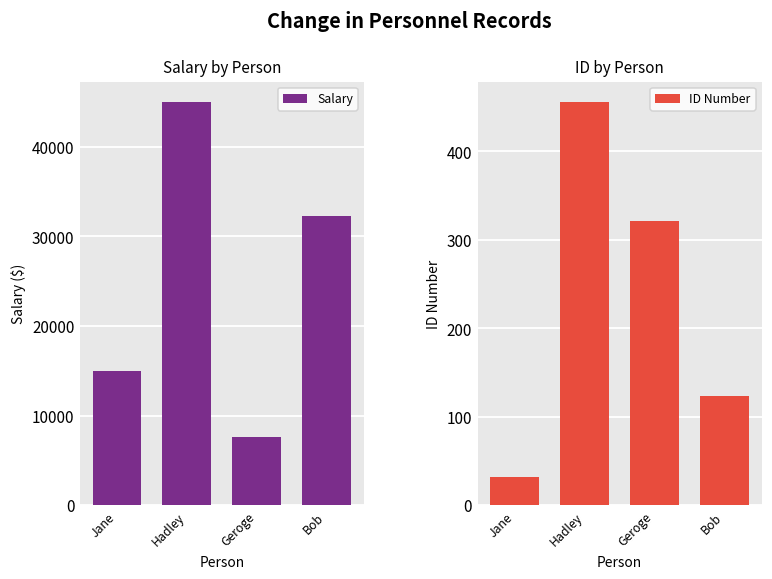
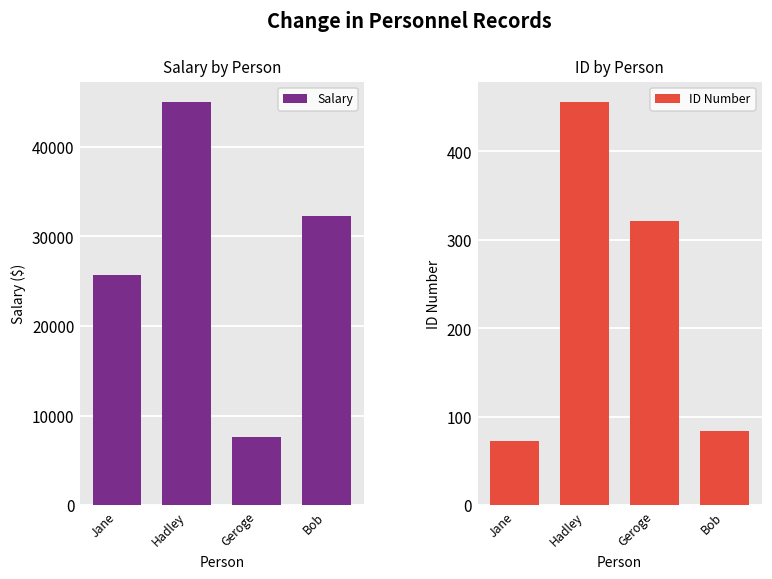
  {
    "Salary by Person": {
-     "Jane": 15000,
+     "Jane": 26000,
      "Hadley": 45000,
      "Geroge": 8000,
      "Bob": 32000
    },
    "ID by Person": {
-     "Jane": 30,
+     "Jane": 70,
      "Hadley": 460,
      "Geroge": 320,
-     "Bob": 120
+     "Bob": 80
    }
  }
